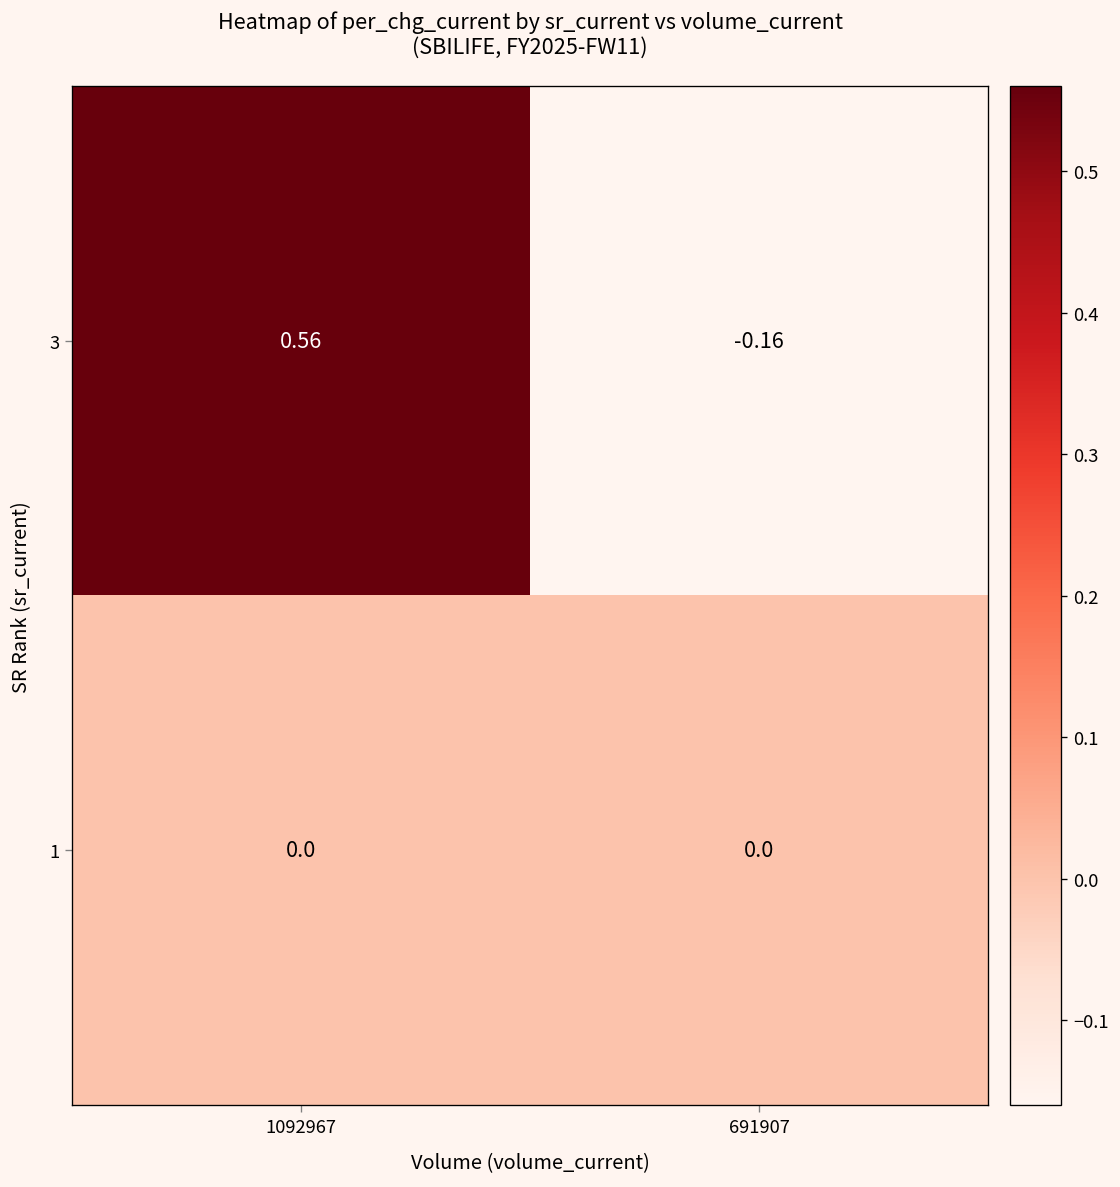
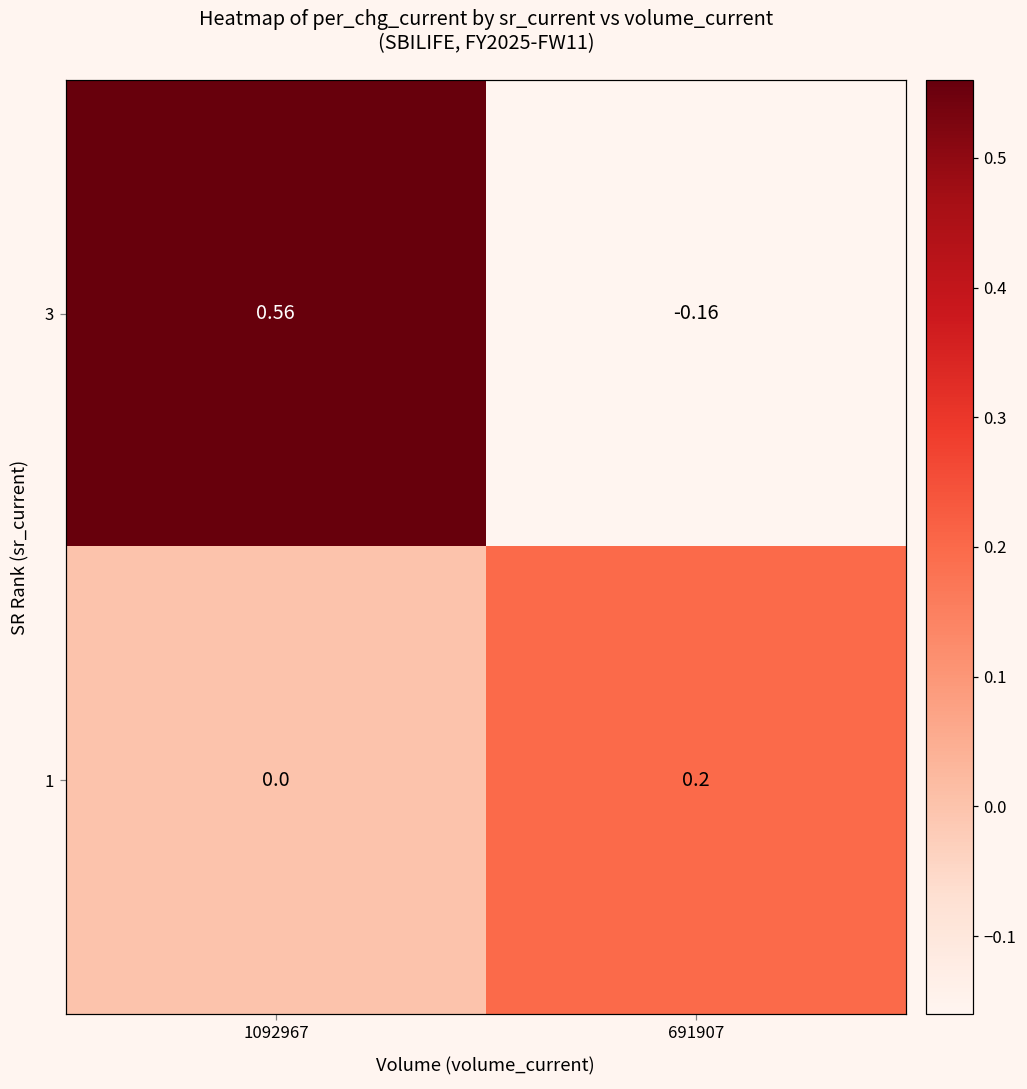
  {
    "3": {
      "1092967": 0.56,
      "691907": -0.16
    },
    "1": {
      "1092967": 0.0,
-     "691907": 0.0
+     "691907": 0.2
    }
  }
